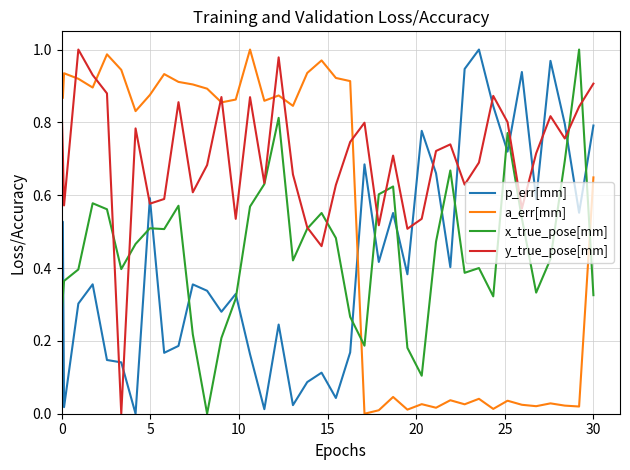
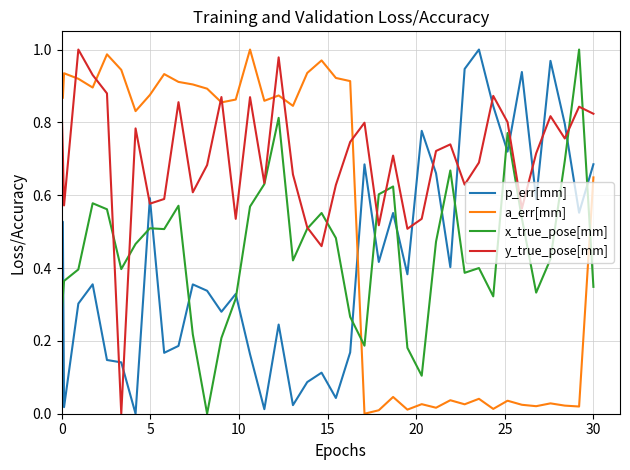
  {
    "p_err[mm]": {
      "0": 0.53,
-     "30": 0.79
+     "30": 0.69
    },
    "a_err[mm]": {
      "0": 0.87,
      "30": 0.65
    },
    "x_true_pose[mm]": {
      "0": 0.27,
-     "30": 0.33
+     "30": 0.35
    },
    "y_true_pose[mm]": {
      "0": 0.84,
-     "30": 0.91
+     "30": 0.82
    }
  }
